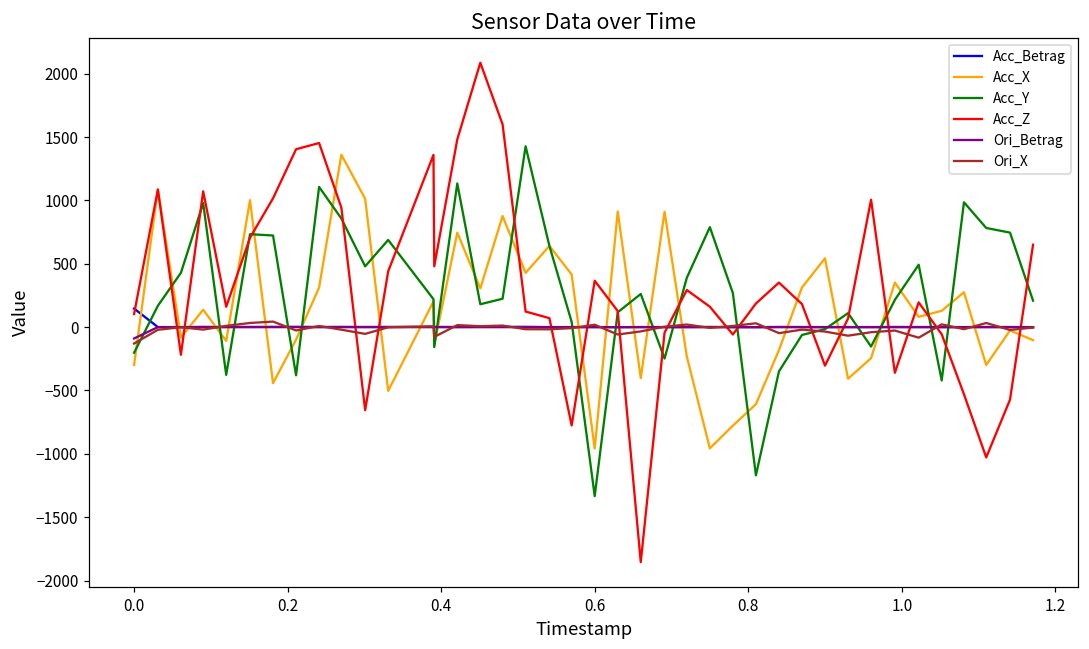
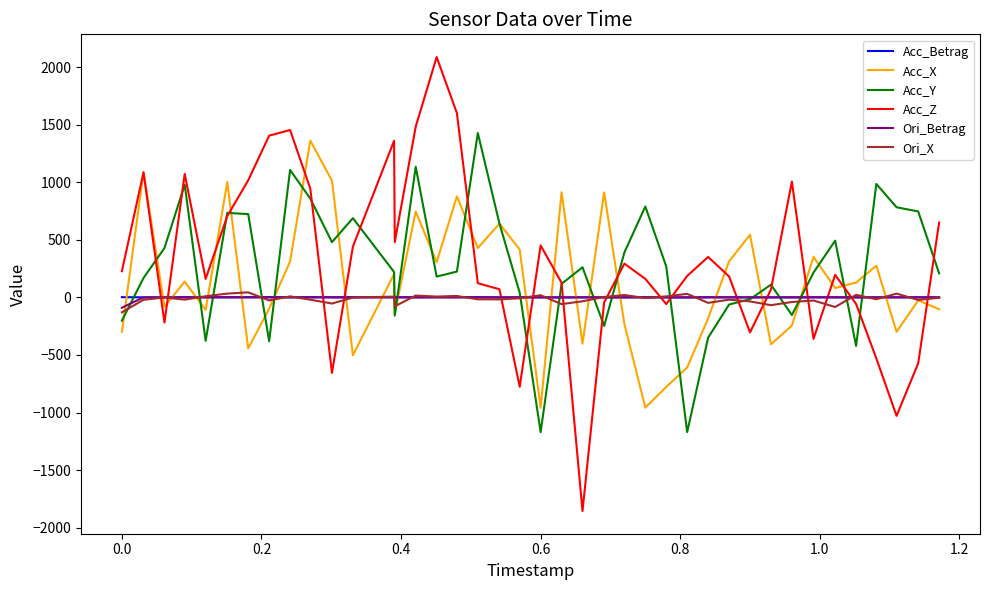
  {
    "Acc_Betrag": {
-     "0.0": 150
+     "0.0": 0
    },
    "Acc_X": {
      "0.0": -300,
      "0.6": -960
    },
    "Acc_Y": {
      "0.0": -200,
-     "0.6": -1330
+     "0.6": -1170
    },
    "Acc_Z": {
-     "0.0": 100,
-     "0.6": 370
+     "0.0": 230,
+     "0.6": 450
    },
    "Ori_Betrag": {
      "0.0": -90
    },
    "Ori_X": {
      "0.0": -130
    }
  }
